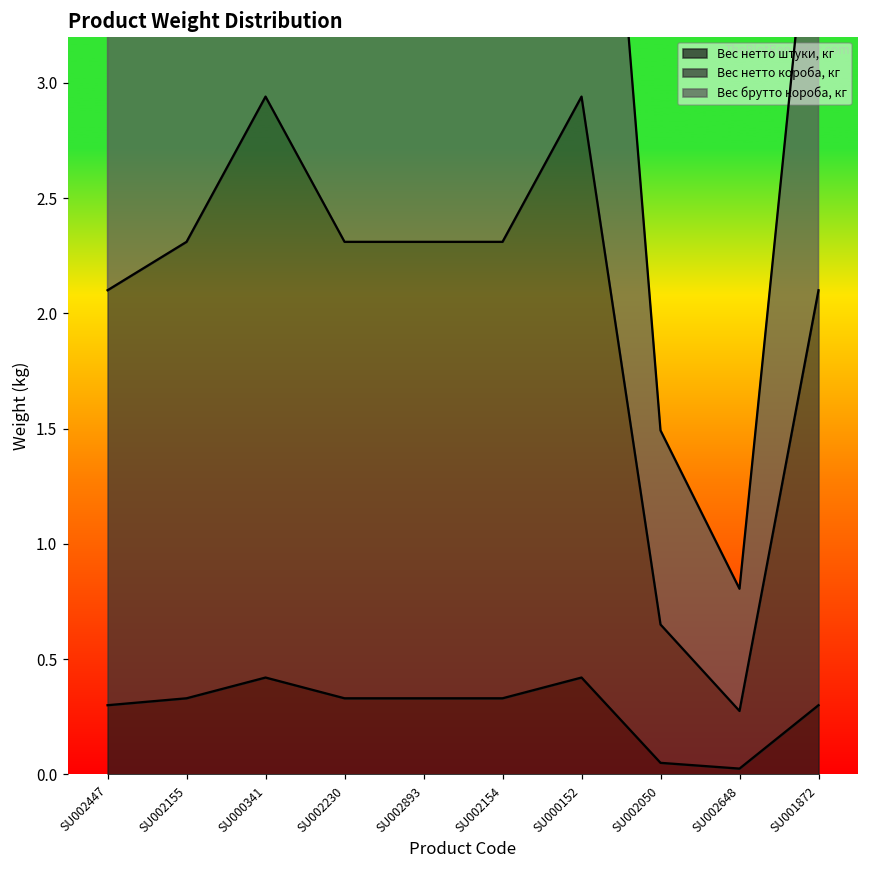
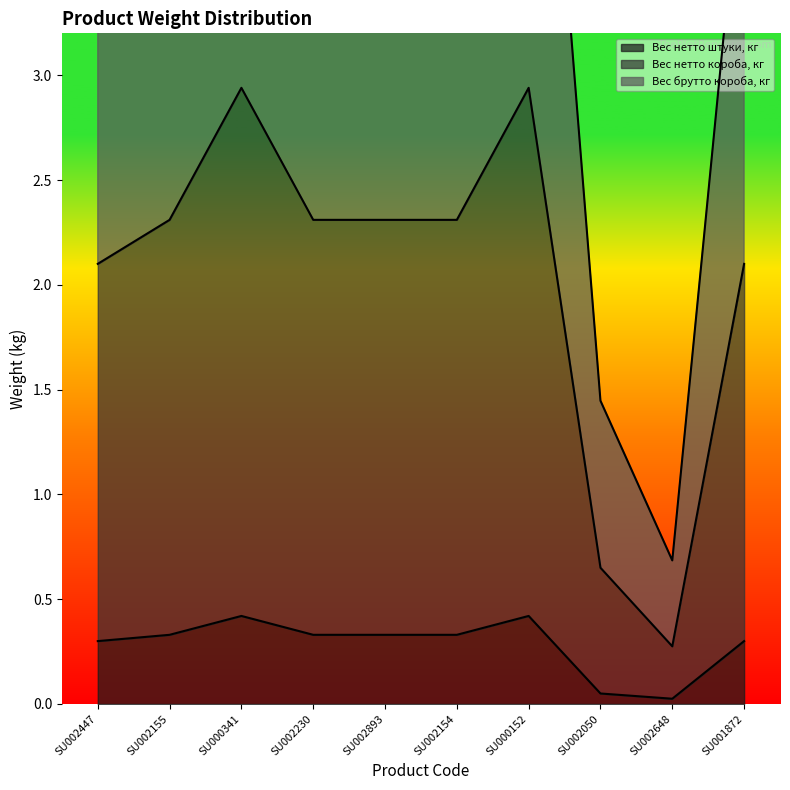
  {
    "Вес брутто короба, кг": {
-     "SU002050": 0.84,
-     "SU002648": 0.53
+     "SU002050": 0.80,
+     "SU002648": 0.41
    }
  }
